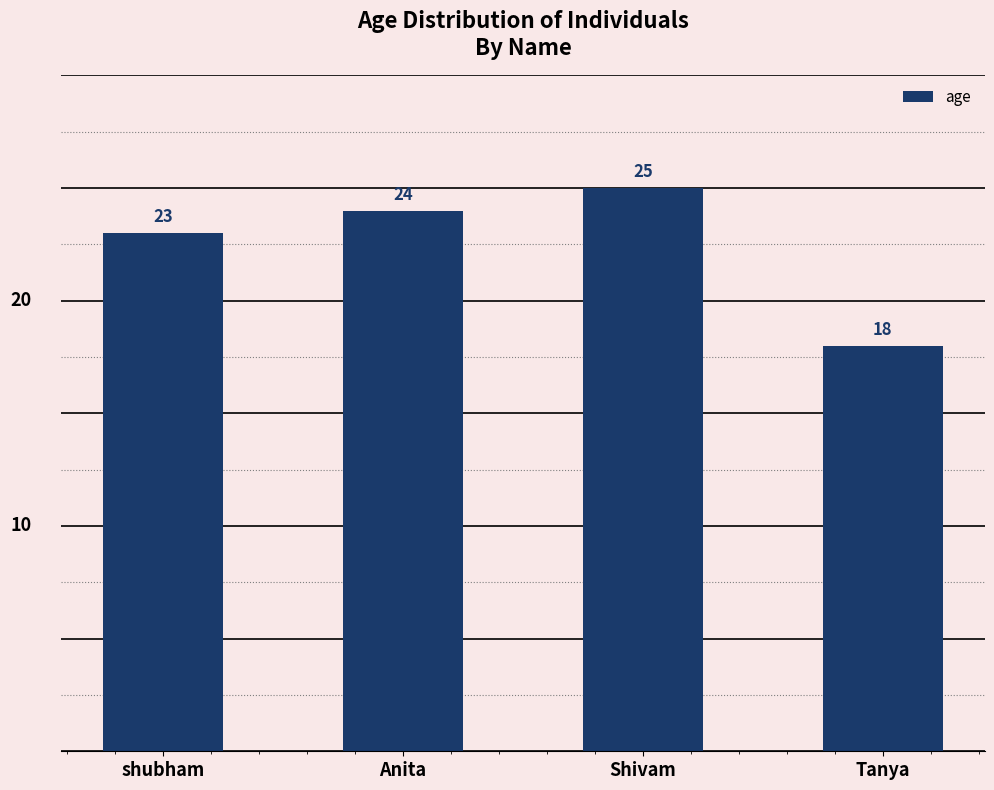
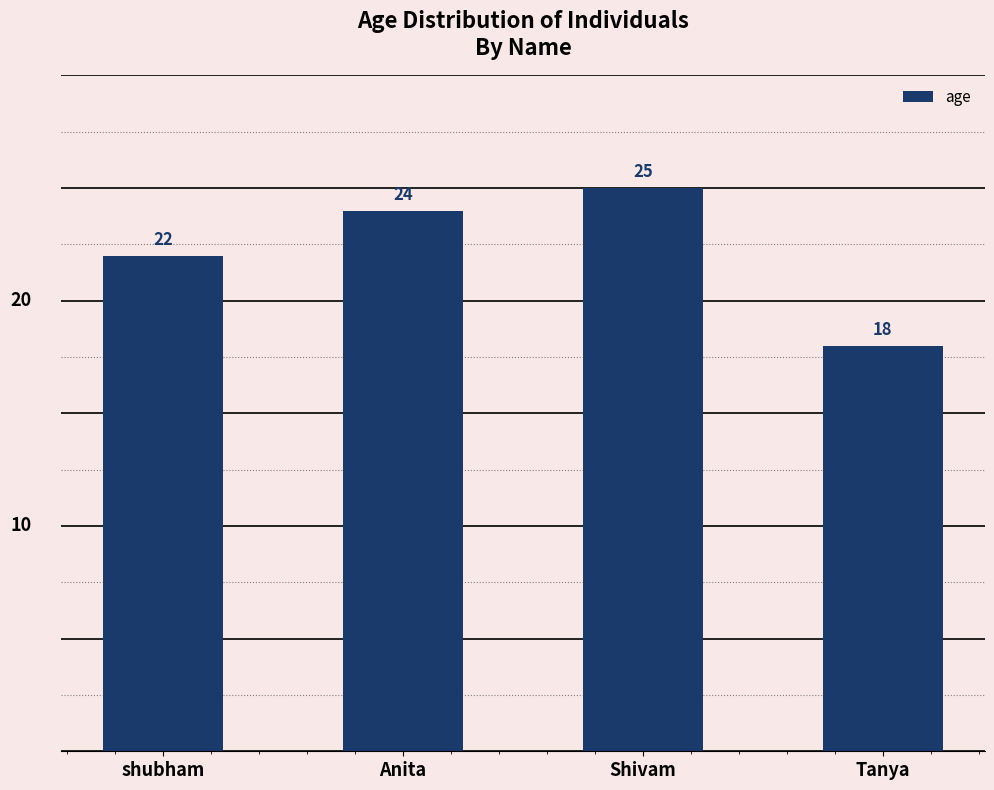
  {
-   "shubham": 23,
+   "shubham": 22,
    "Anita": 24,
    "Shivam": 25,
    "Tanya": 18
  }
